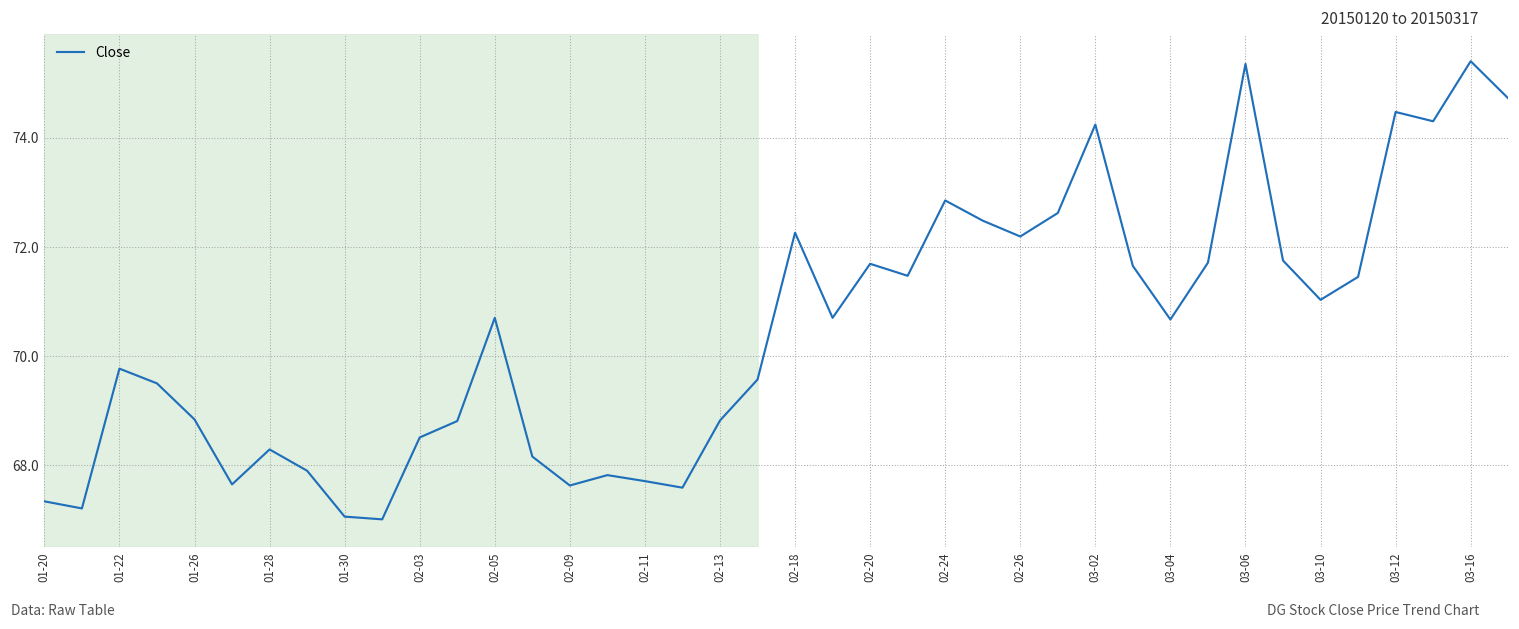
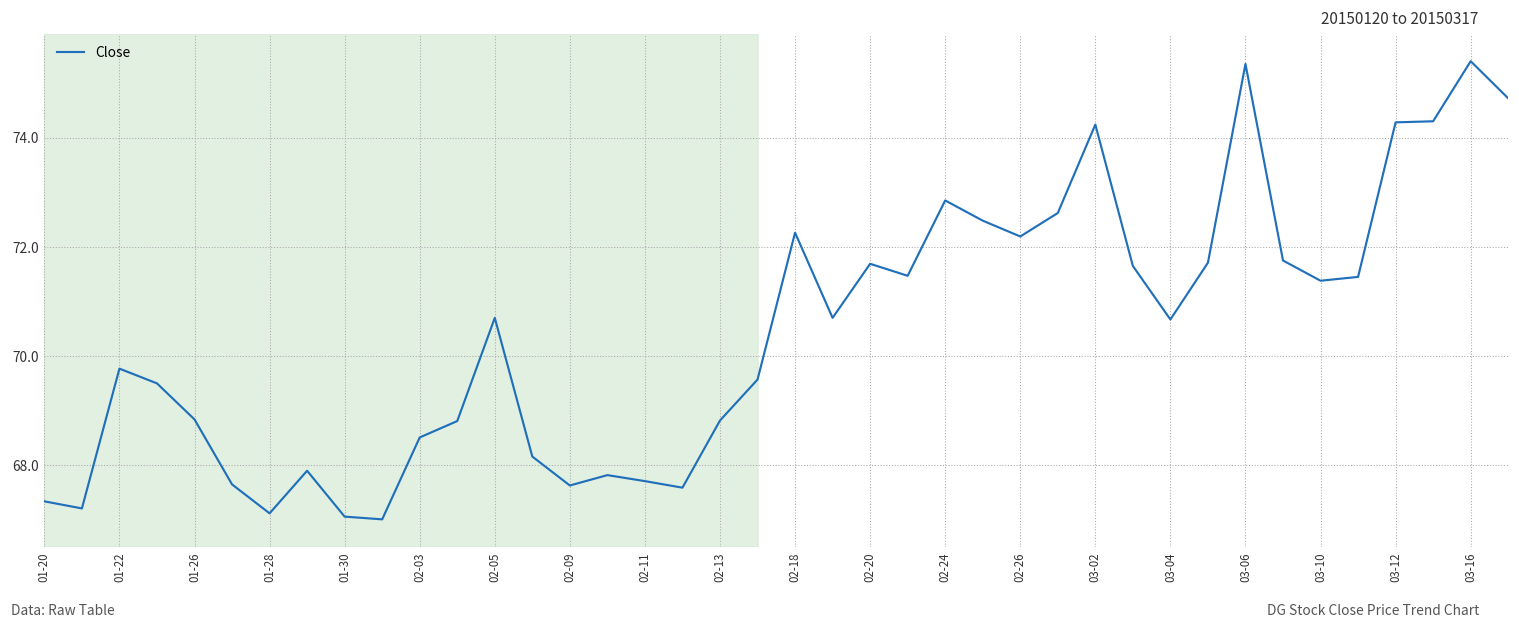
  {
    "01-20": 67.3,
    "01-22": 69.8,
    "01-26": 68.8,
-   "01-28": 68.3,
+   "01-28": 67.1,
    "01-30": 67.1,
    "02-03": 68.5,
    "02-05": 70.7,
    "02-09": 67.6,
    "02-11": 67.7,
    "02-13": 68.8,
    "02-18": 72.3,
    "02-20": 71.7,
    "02-24": 72.9,
    "02-26": 72.2,
    "03-02": 74.2,
    "03-04": 70.7,
    "03-06": 75.4,
-   "03-10": 71.0,
-   "03-12": 74.5,
+   "03-10": 71.4,
+   "03-12": 74.3,
    "03-16": 75.4
  }
